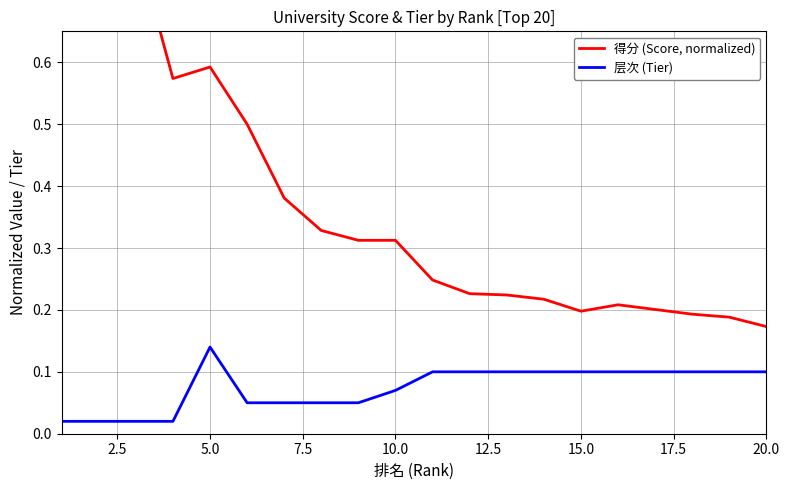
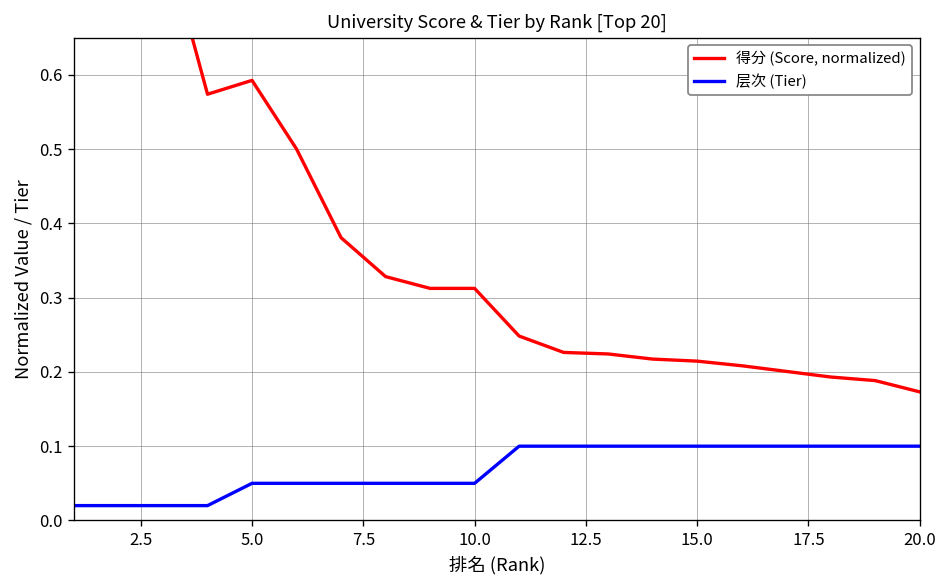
  {
    "得分 (Score, normalized)": {
      "5.0": 0.59,
      "10.0": 0.31,
-     "15.0": 0.20,
+     "15.0": 0.21,
      "20.0": 0.17
    },
    "层次 (Tier)": {
-     "5.0": 0.14,
-     "10.0": 0.07,
+     "5.0": 0.05,
+     "10.0": 0.05,
      "15.0": 0.10,
      "20.0": 0.10
    }
  }
